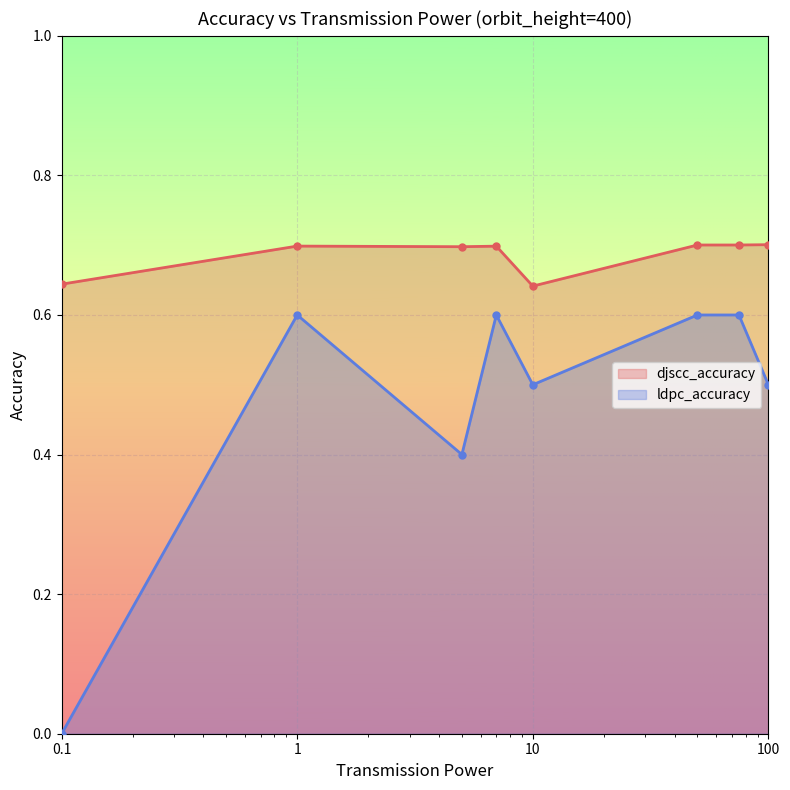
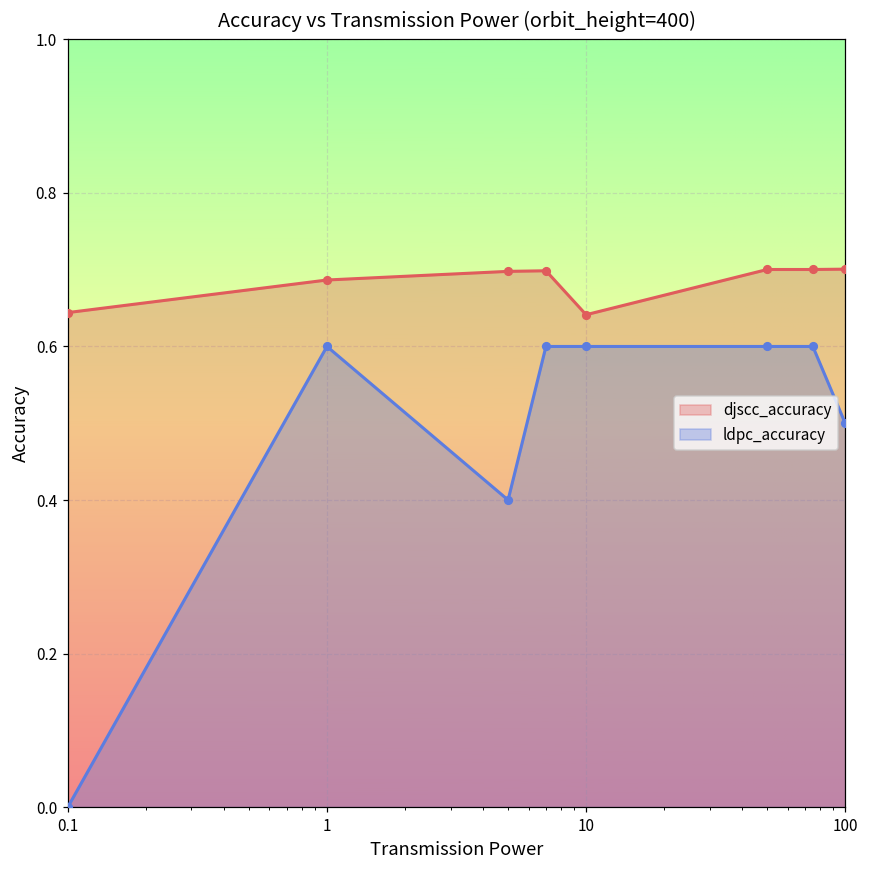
  {
    "djscc_accuracy": {
      "0.1": 0.64,
-     "1": 0.70,
+     "1": 0.69,
      "10": 0.64,
      "100": 0.70
    },
    "ldpc_accuracy": {
      "0.1": 0.0,
      "1": 0.6,
-     "10": 0.5,
+     "10": 0.6,
      "100": 0.5
    }
  }
